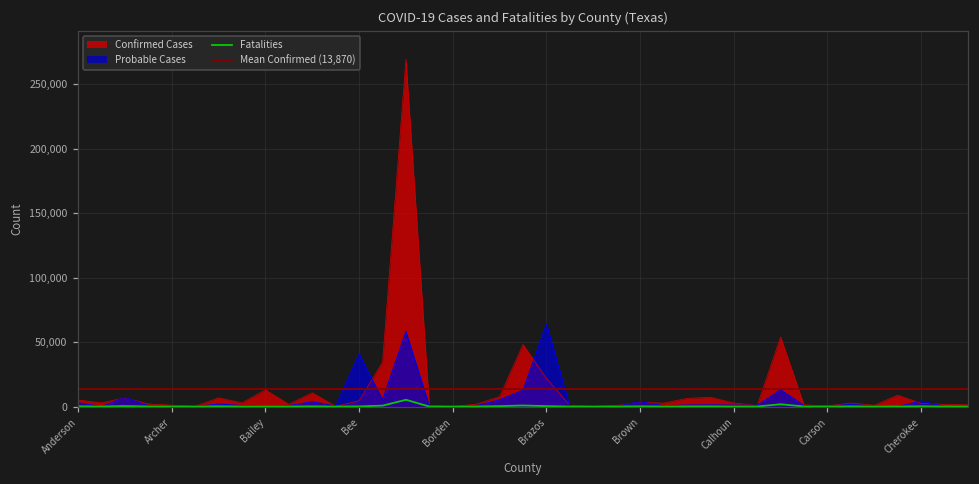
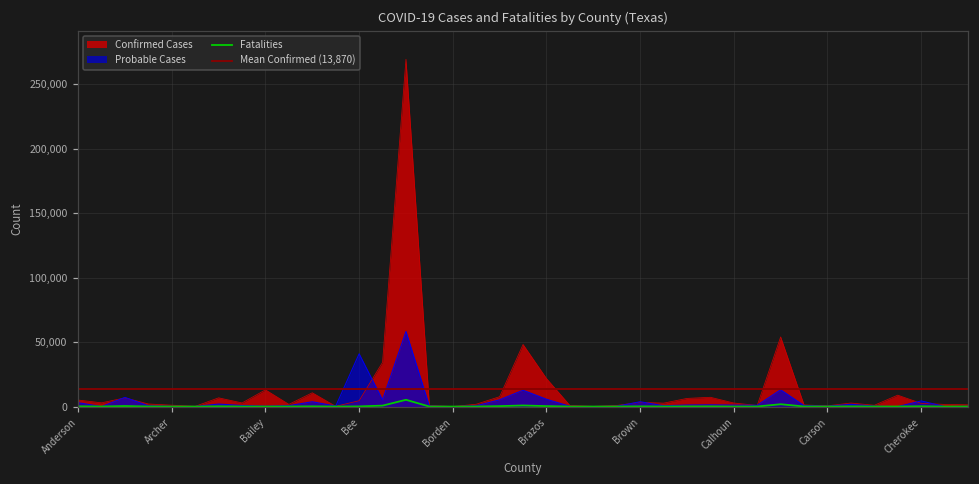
  {
    "Confirmed Cases": {
      "Bailey": "13,000",
      "Bee": "5,000",
      "Brazos": "22,000"
    },
    "Probable Cases": {
      "Bee": "41,000",
-     "Brazos": "64,000"
+     "Brazos": "6,000"
    },
    "Fatalities": {
      "Anderson": "0",
      "Bee": "0",
      "Brazos": "0",
      "Brown": "0",
      "Cherokee": "0"
    }
  }
